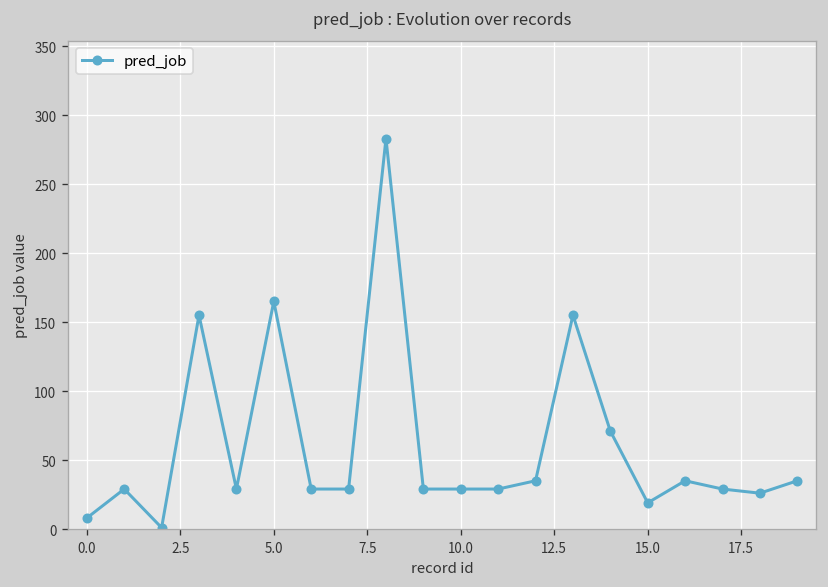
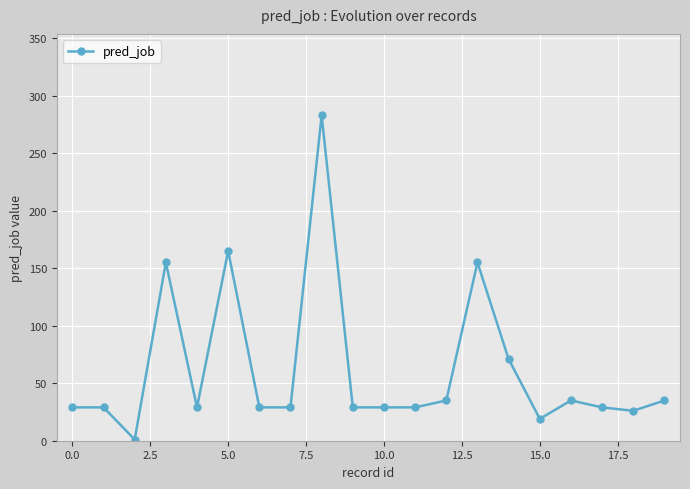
  {
-   "0.0": 8,
+   "0.0": 29,
    "5.0": 165,
    "10.0": 29,
    "15.0": 19
  }
